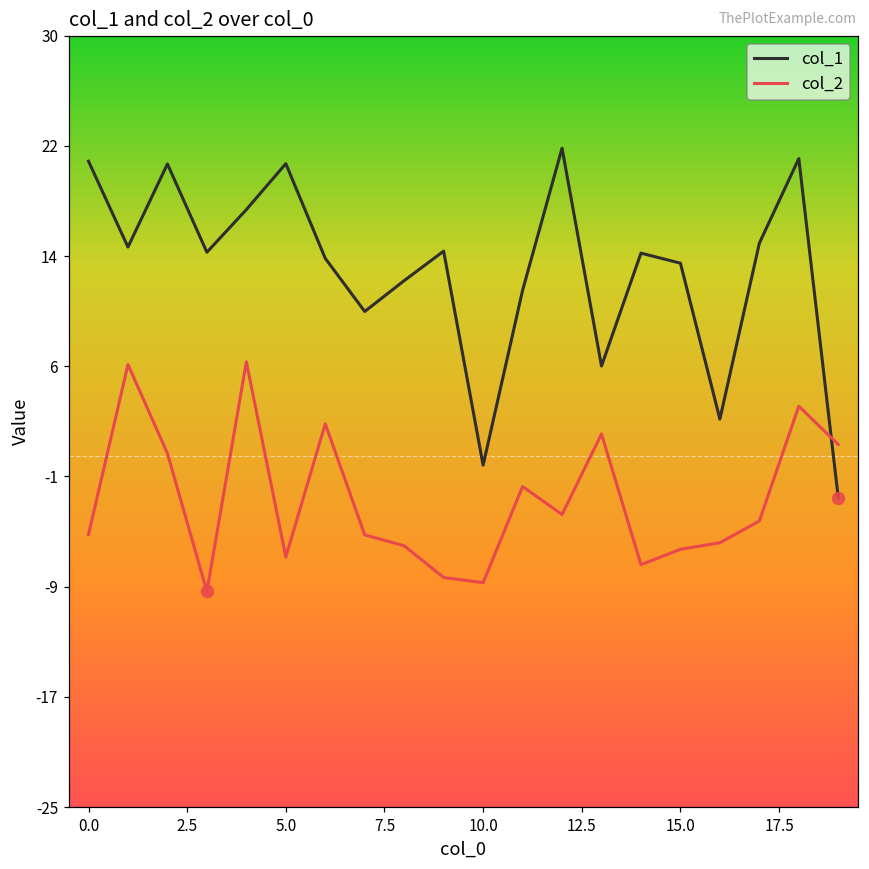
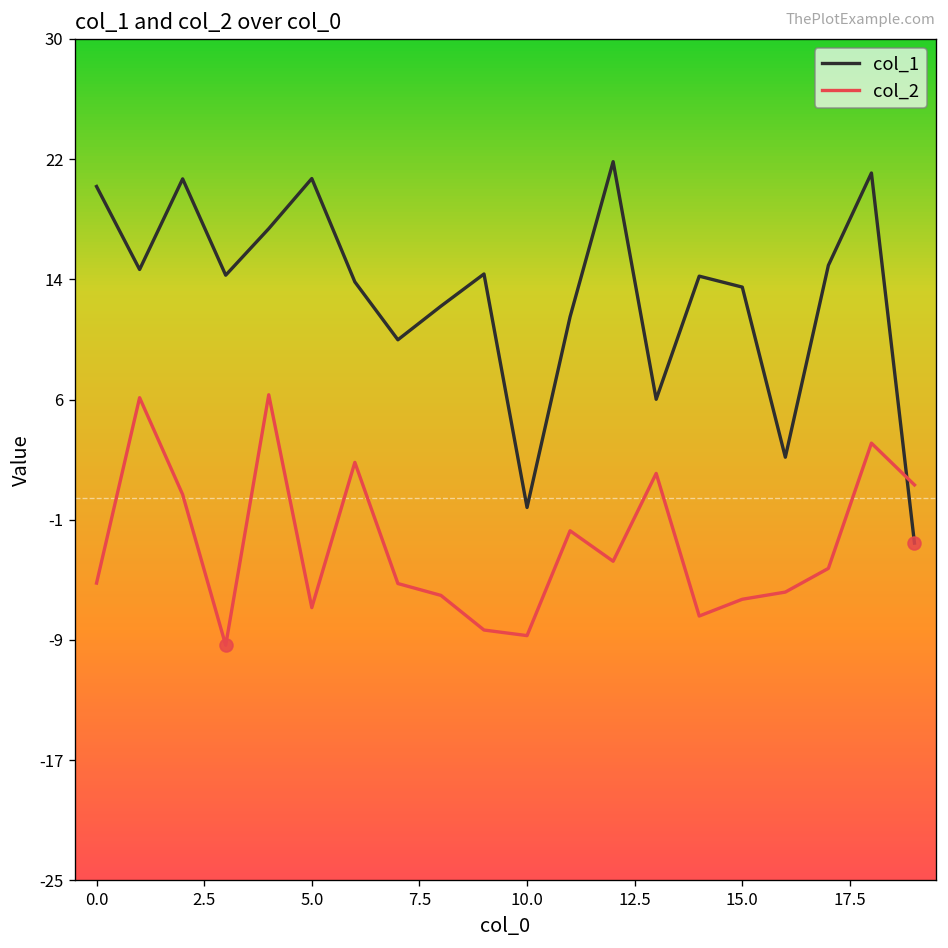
  {
    "col_1": {
-     "0.0": 21.0,
+     "0.0": 20.4,
      "5.0": 20.9,
      "10.0": -0.6,
      "15.0": 13.8
    }
  }
